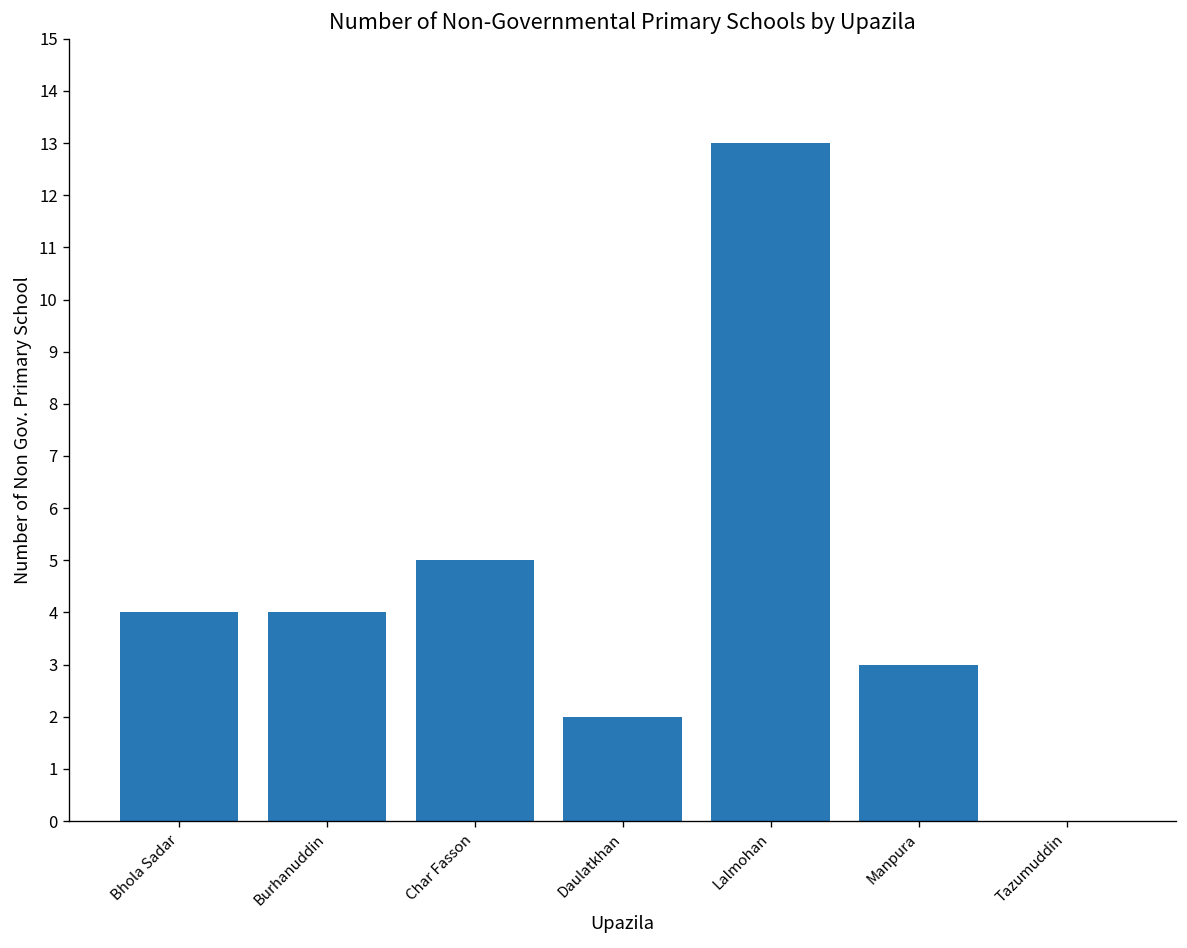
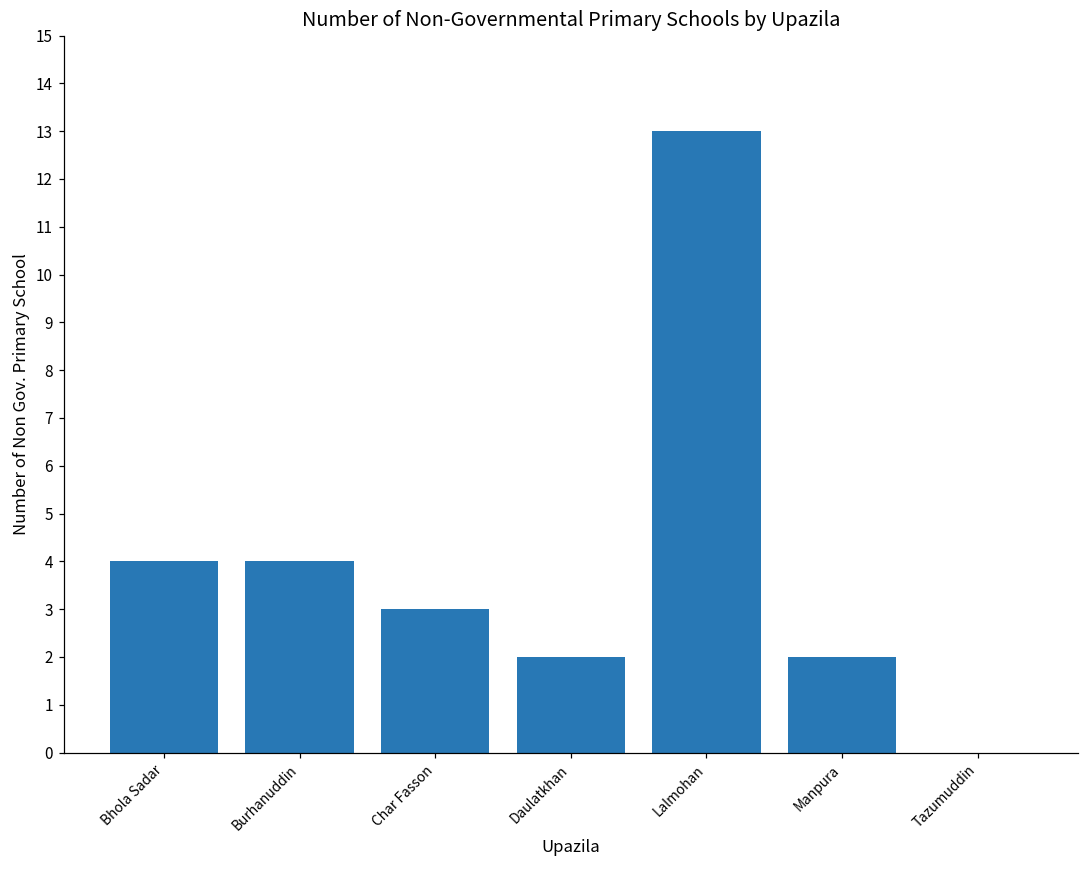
  {
    "Bhola Sadar": 4,
    "Burhanuddin": 4,
-   "Char Fasson": 5,
+   "Char Fasson": 3,
    "Daulatkhan": 2,
    "Lalmohan": 13,
-   "Manpura": 3,
+   "Manpura": 2,
    "Tazumuddin": 0
  }
